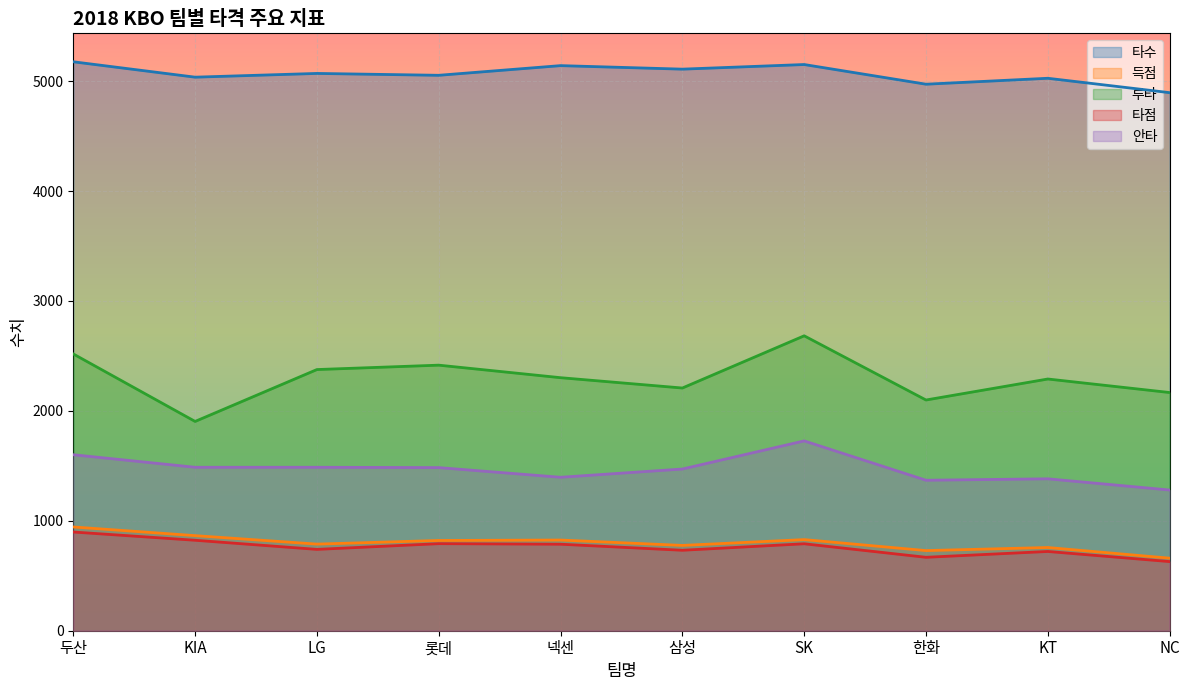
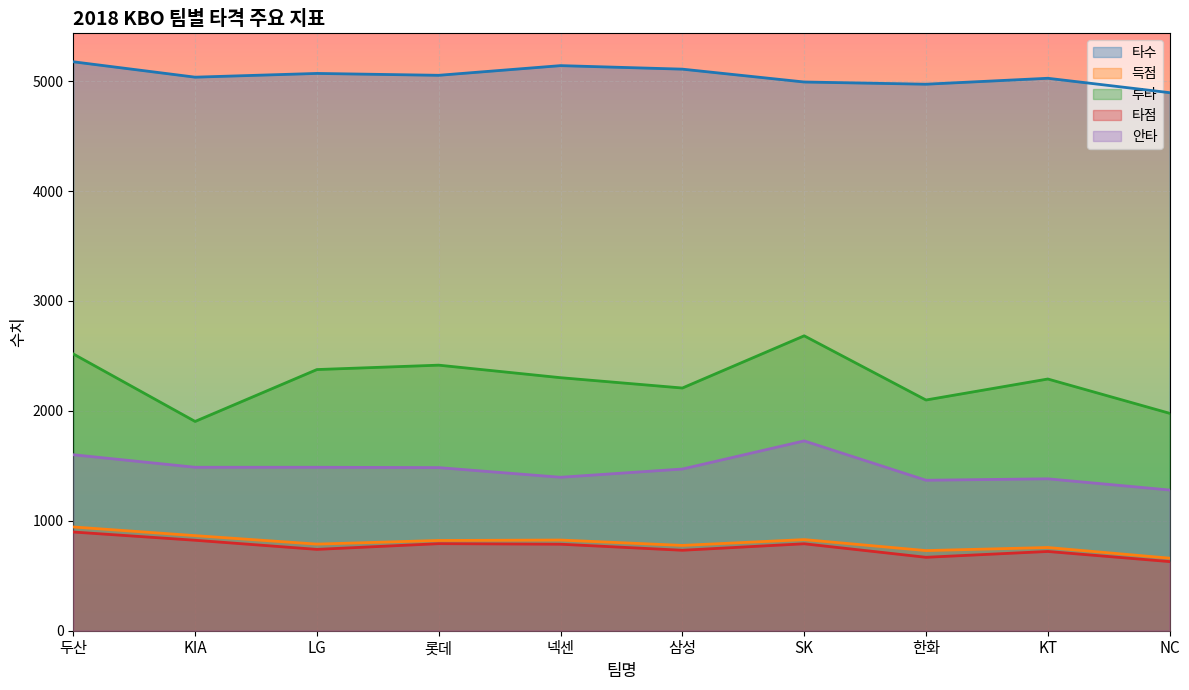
  {
    "타수": {
      "두산": 5180,
      "KIA": 5040,
      "LG": 5070,
      "롯데": 5050,
      "넥센": 5140,
      "삼성": 5110,
-     "SK": 5150,
+     "SK": 4990,
      "한화": 4970,
      "KT": 5030,
      "NC": 4900
    },
    "루타": {
      "두산": 2520,
      "KIA": 1900,
      "LG": 2380,
      "롯데": 2420,
      "넥센": 2300,
      "삼성": 2210,
      "SK": 2680,
      "한화": 2100,
      "KT": 2290,
-     "NC": 2170
+     "NC": 1980
    },
    "안타": {
      "두산": 1600,
      "KIA": 1490,
      "LG": 1490,
      "롯데": 1480,
      "넥센": 1400,
      "삼성": 1470,
      "SK": 1730,
      "한화": 1370,
      "KT": 1380,
      "NC": 1280
    }
  }
